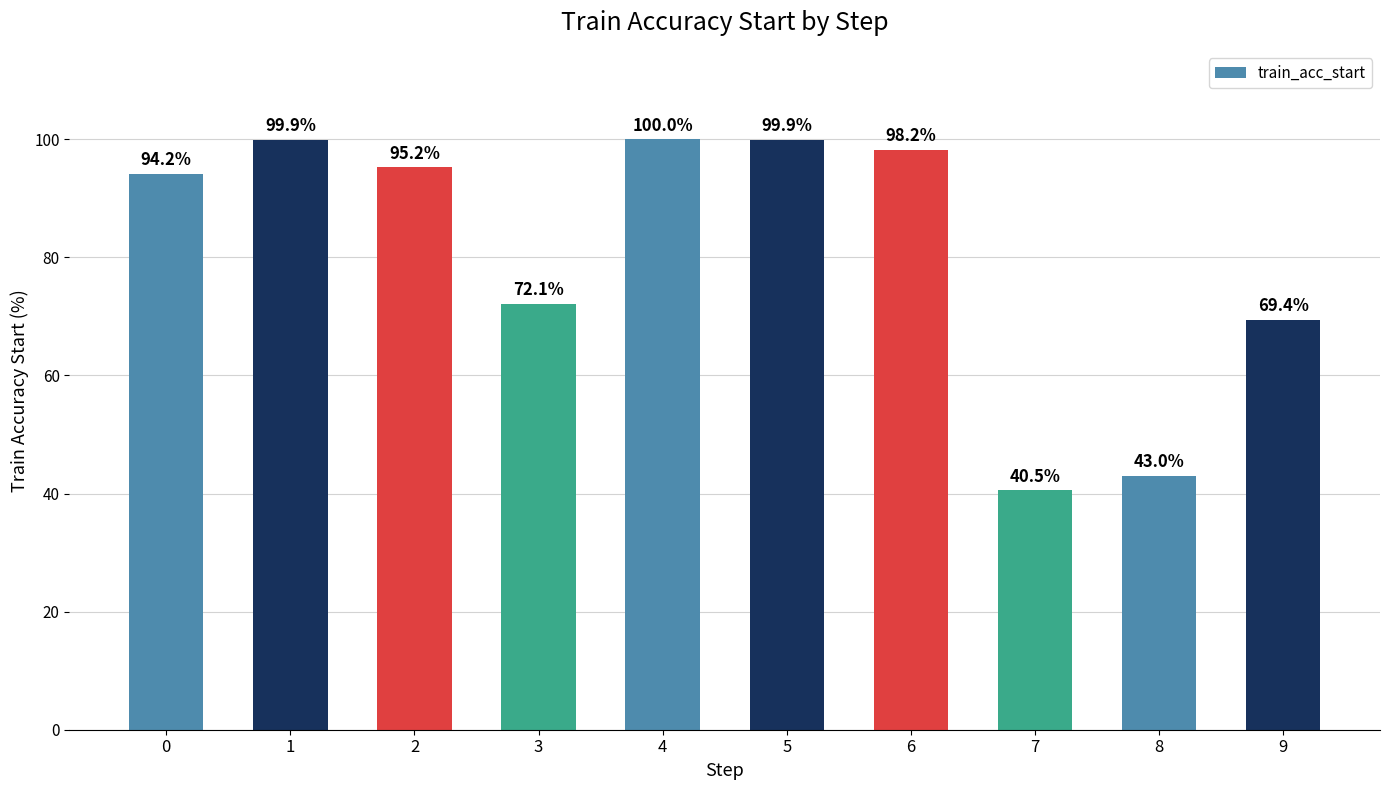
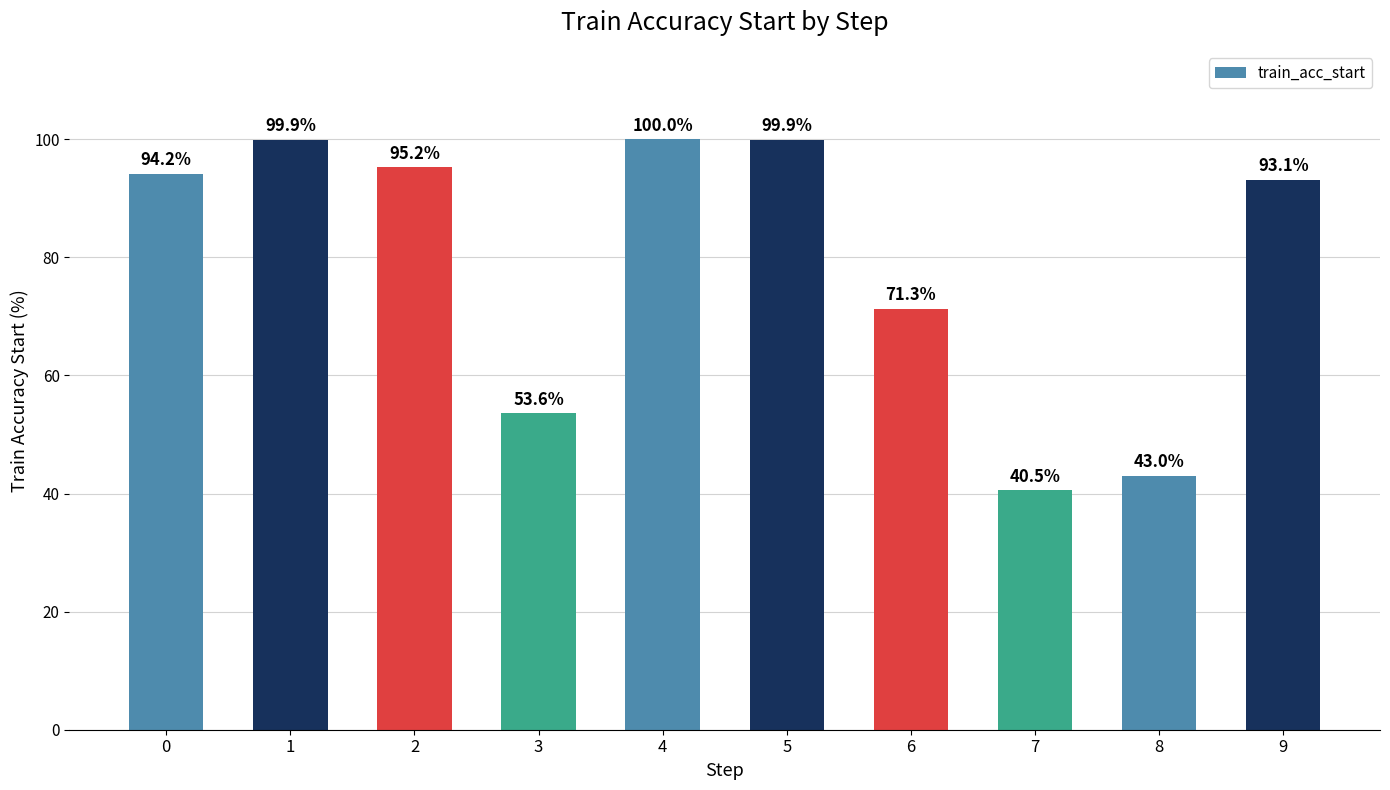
  {
    "0": "94.2%",
    "1": "99.9%",
    "2": "95.2%",
-   "3": "72.1%",
+   "3": "53.6%",
    "4": "100.0%",
    "5": "99.9%",
-   "6": "98.2%",
+   "6": "71.3%",
    "7": "40.5%",
    "8": "43.0%",
-   "9": "69.4%"
+   "9": "93.1%"
  }
